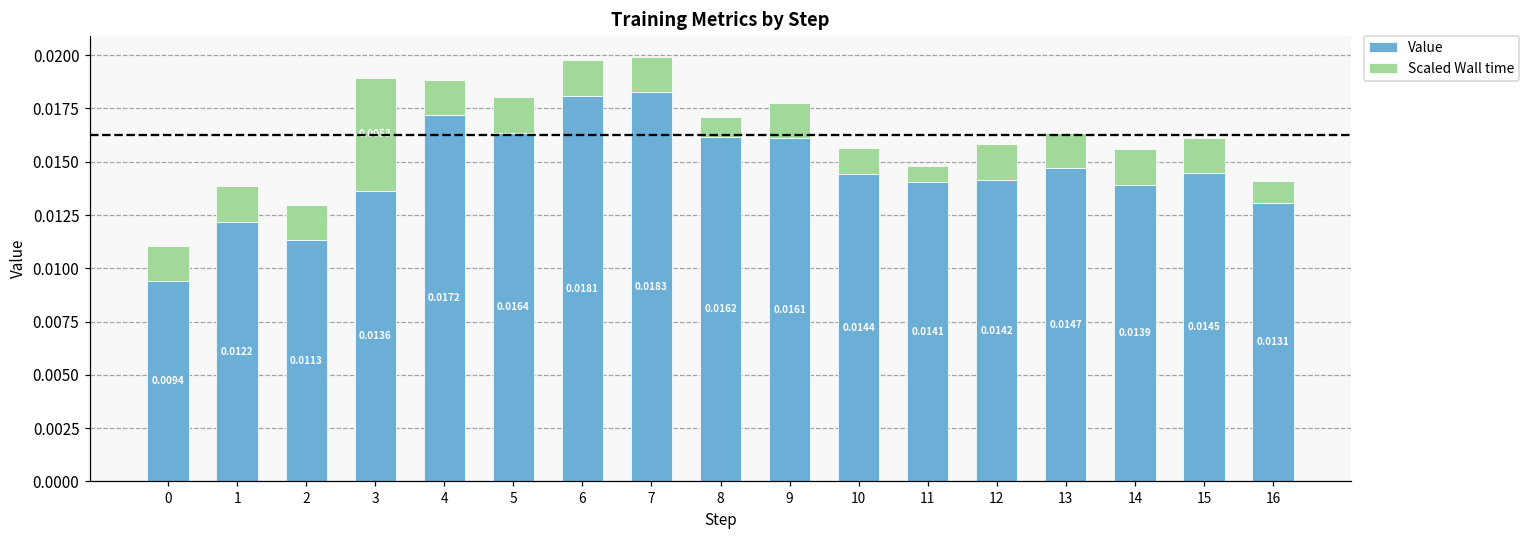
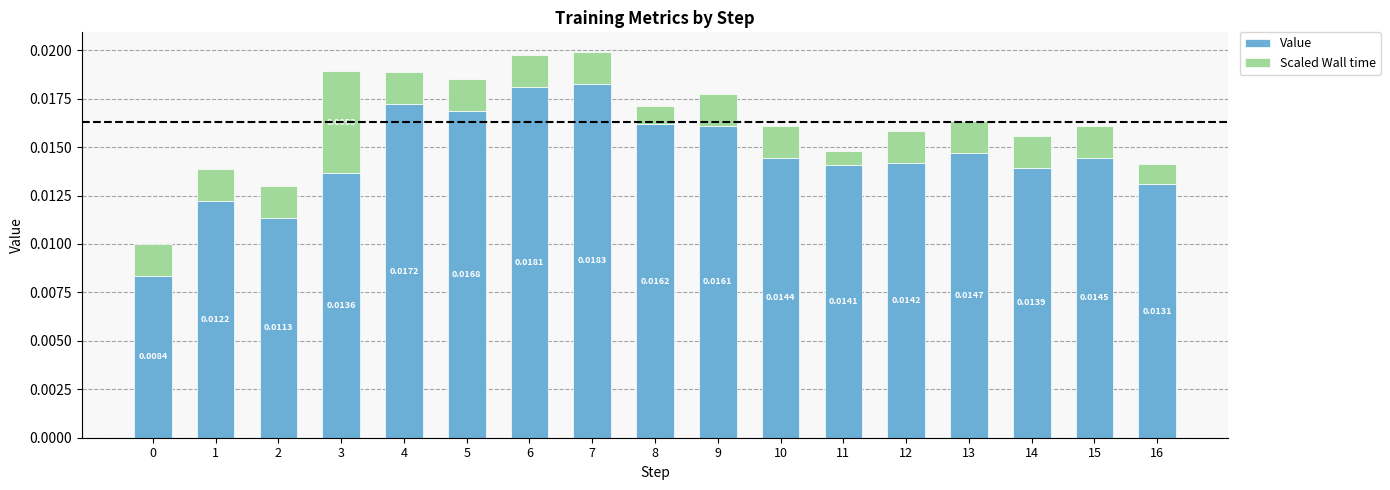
  {
    "Value": {
-     "0": 0.0094,
+     "0": 0.0084,
      "1": 0.0122,
      "2": 0.0113,
      "3": 0.0136,
      "4": 0.0172,
-     "5": 0.0164,
+     "5": 0.0168,
      "6": 0.0181,
      "7": 0.0183,
      "8": 0.0162,
      "9": 0.0161,
      "10": 0.0144,
      "11": 0.0141,
      "12": 0.0142,
      "13": 0.0147,
      "14": 0.0139,
      "15": 0.0145,
      "16": 0.0131
    },
    "Scaled Wall time": {
      "0": 0.0017,
      "1": 0.0017,
      "2": 0.0017,
      "4": 0.0017,
      "5": 0.0017,
      "6": 0.0017,
      "7": 0.0017,
      "8": 0.0010,
      "9": 0.0017,
-     "10": 0.0012,
+     "10": 0.0017,
      "11": 0.0008,
      "12": 0.0017,
      "13": 0.0017,
      "14": 0.0017,
      "15": 0.0017,
      "16": 0.0010
    }
  }
